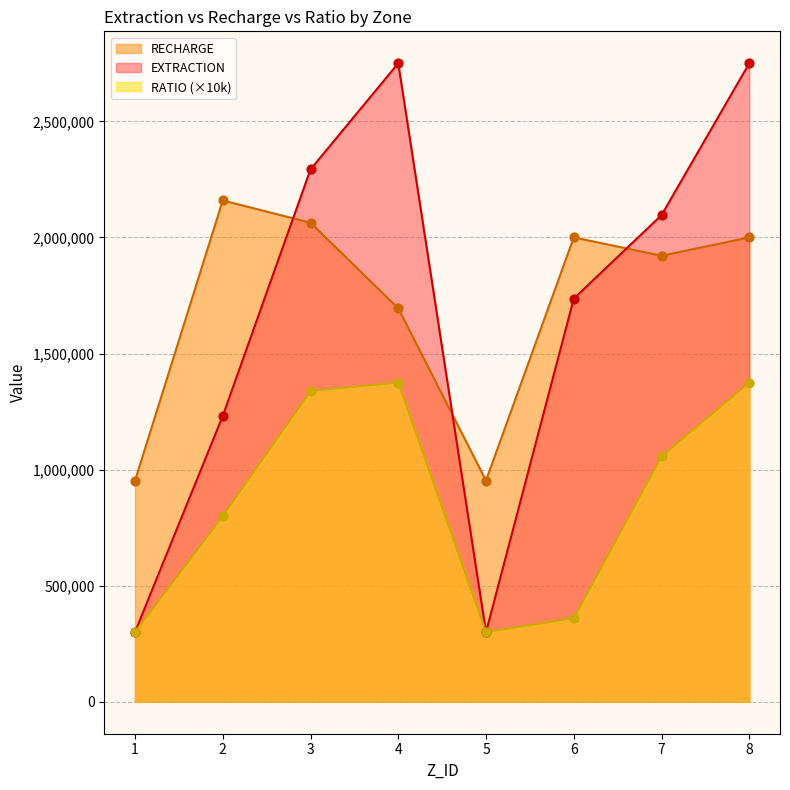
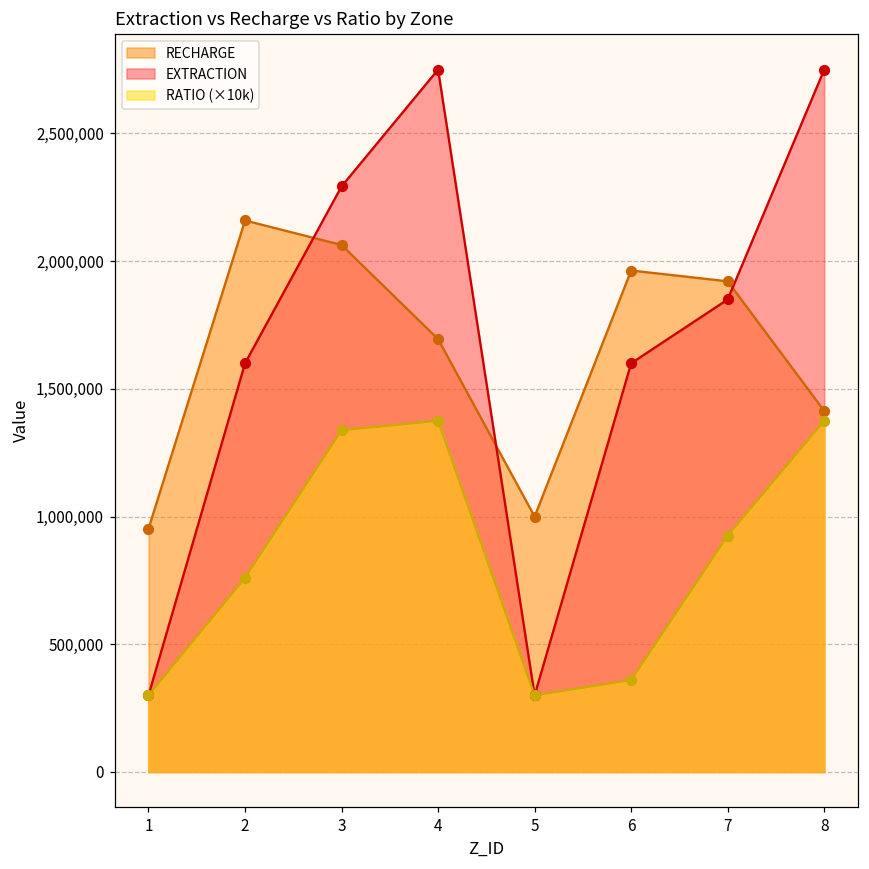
  {
    "RECHARGE": {
      "1": "950,000",
      "2": "2,160,000",
      "3": "2,060,000",
      "4": "1,690,000",
-     "5": "950,000",
-     "6": "2,000,000",
+     "5": "1,000,000",
+     "6": "1,960,000",
      "7": "1,920,000",
-     "8": "2,000,000"
+     "8": "1,410,000"
    },
    "EXTRACTION": {
-     "2": "1,230,000",
+     "2": "1,600,000",
      "3": "2,290,000",
      "4": "2,750,000",
-     "6": "1,740,000",
-     "7": "2,100,000",
+     "6": "1,600,000",
+     "7": "1,850,000",
      "8": "2,750,000"
    },
    "RATIO (×10k)": {
-     "2": "800,000",
+     "2": "760,000",
      "3": "1,340,000",
      "4": "1,380,000",
      "6": "360,000",
-     "7": "1,060,000",
+     "7": "930,000",
      "8": "1,380,000"
    }
  }
